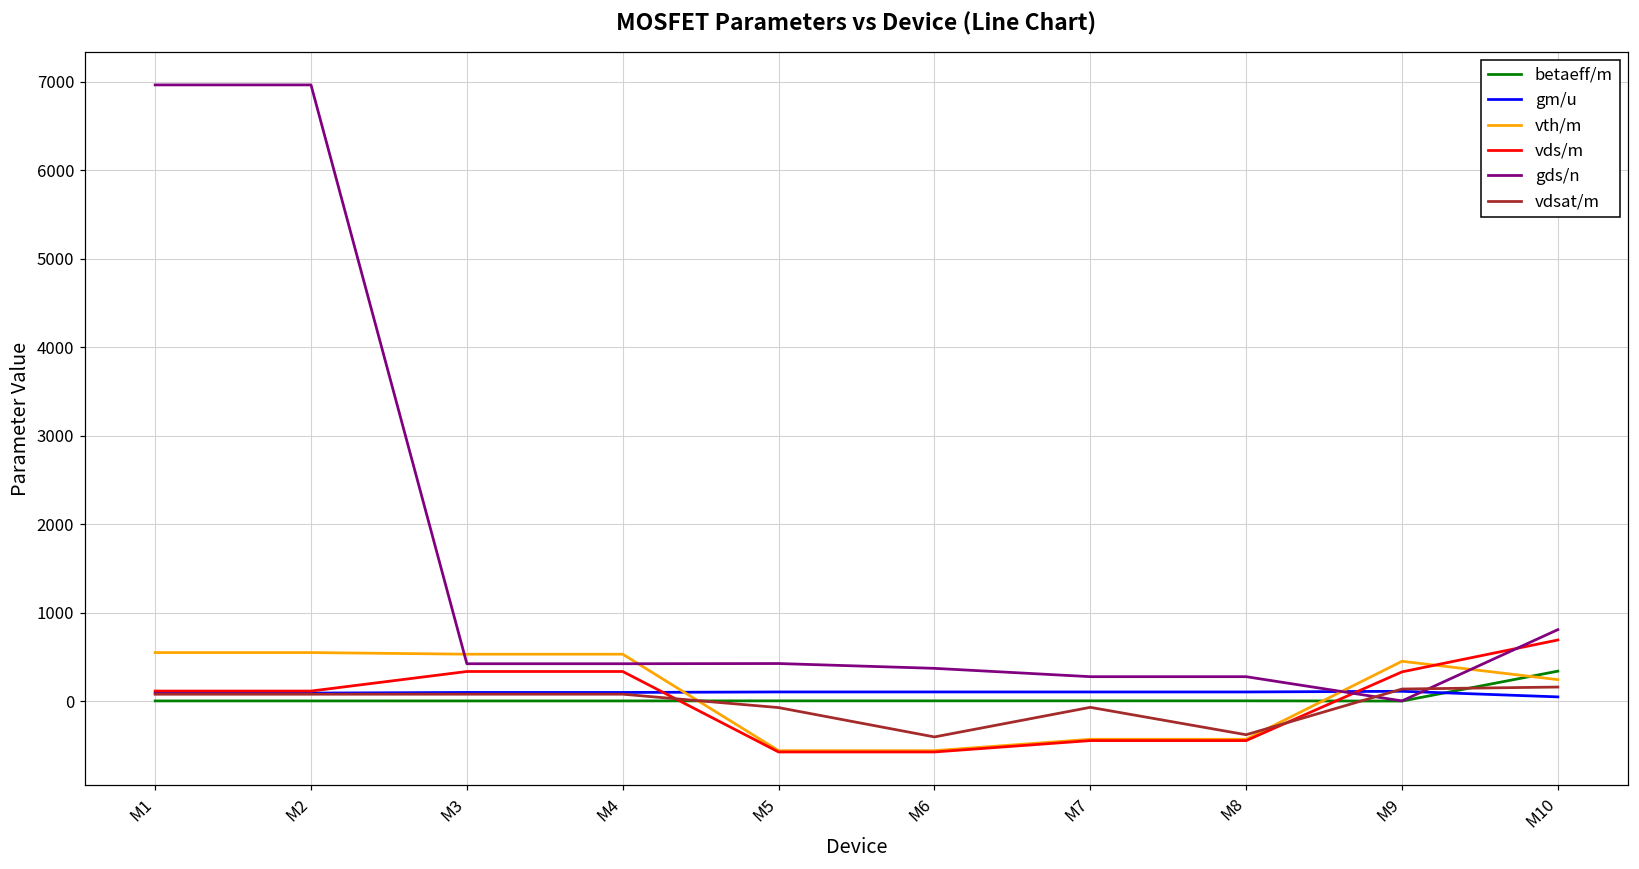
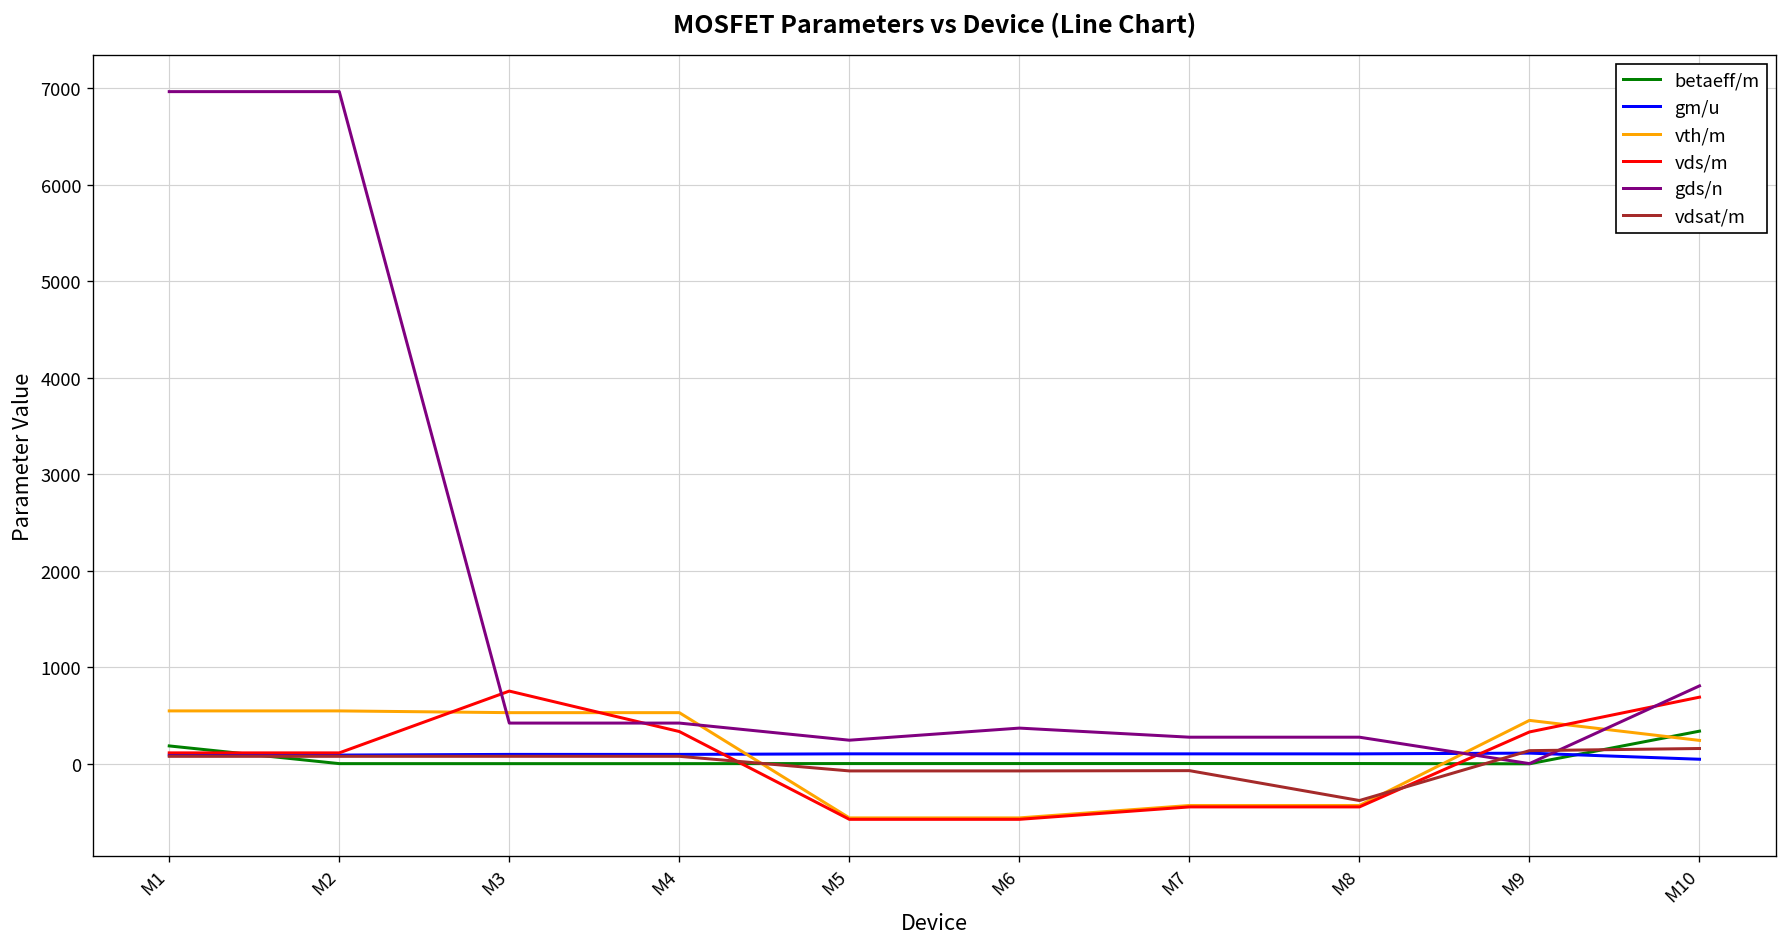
  {
    "betaeff/m": {
-     "M1": 0,
+     "M1": 200,
      "M2": 0,
      "M3": 0,
      "M4": 0,
      "M5": 0,
      "M6": 0,
      "M7": 0,
      "M8": 0,
      "M10": 300
    },
    "gm/u": {
      "M5": 100,
      "M6": 100,
      "M7": 100,
      "M8": 100,
      "M10": 0
    },
    "vth/m": {
      "M1": 500,
      "M2": 500,
      "M3": 500,
      "M4": 500,
      "M9": 500,
      "M10": 200
    },
    "vds/m": {
-     "M3": 300,
+     "M3": 800,
      "M4": 300,
      "M9": 300,
      "M10": 700
    },
    "gds/n": {
      "M1": 7000,
      "M2": 7000,
      "M3": 400,
      "M4": 400,
-     "M5": 400,
+     "M5": 200,
      "M6": 400,
      "M7": 300,
      "M8": 300,
      "M10": 800
    },
    "vdsat/m": {
      "M5": -100,
-     "M6": -400,
+     "M6": -100,
      "M7": -100,
      "M8": -400,
      "M10": 200
    }
  }
